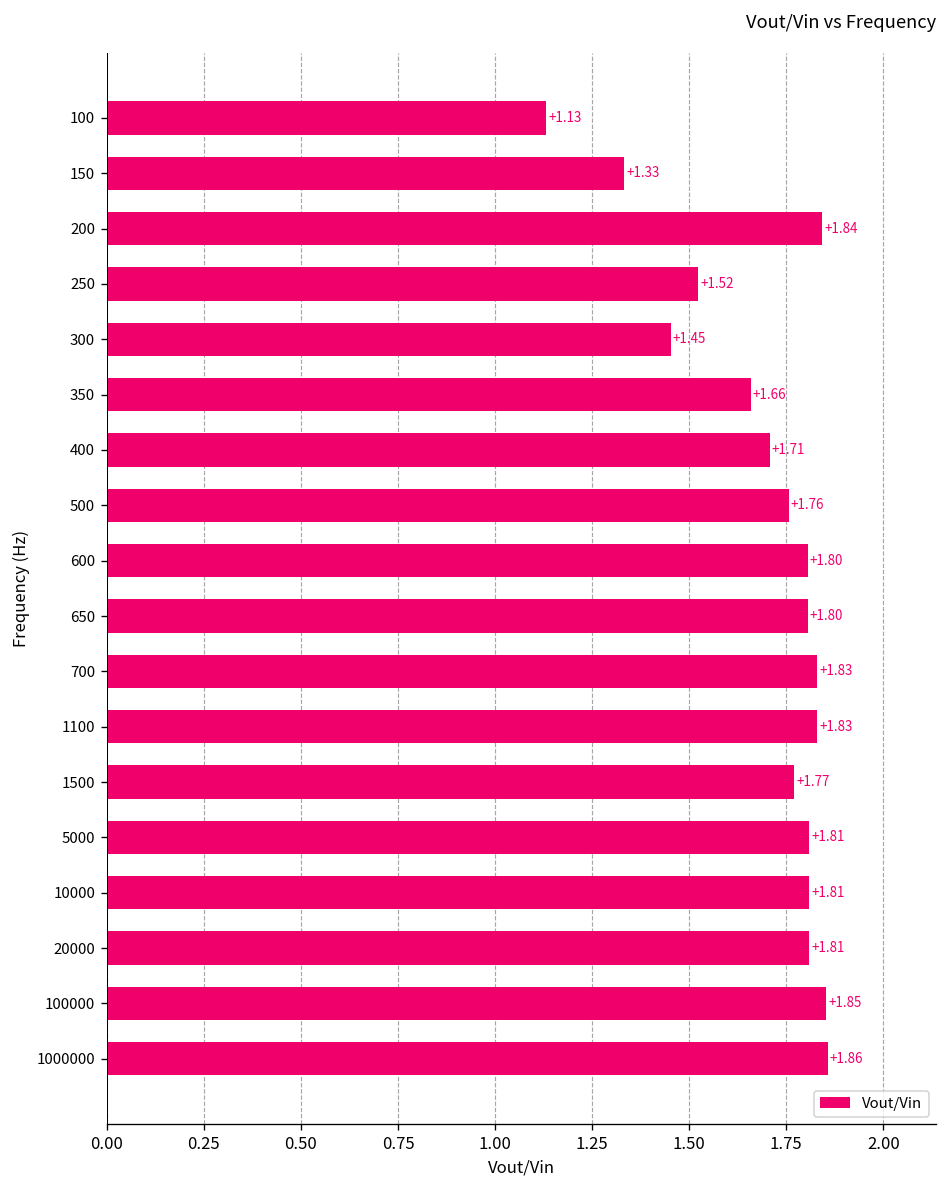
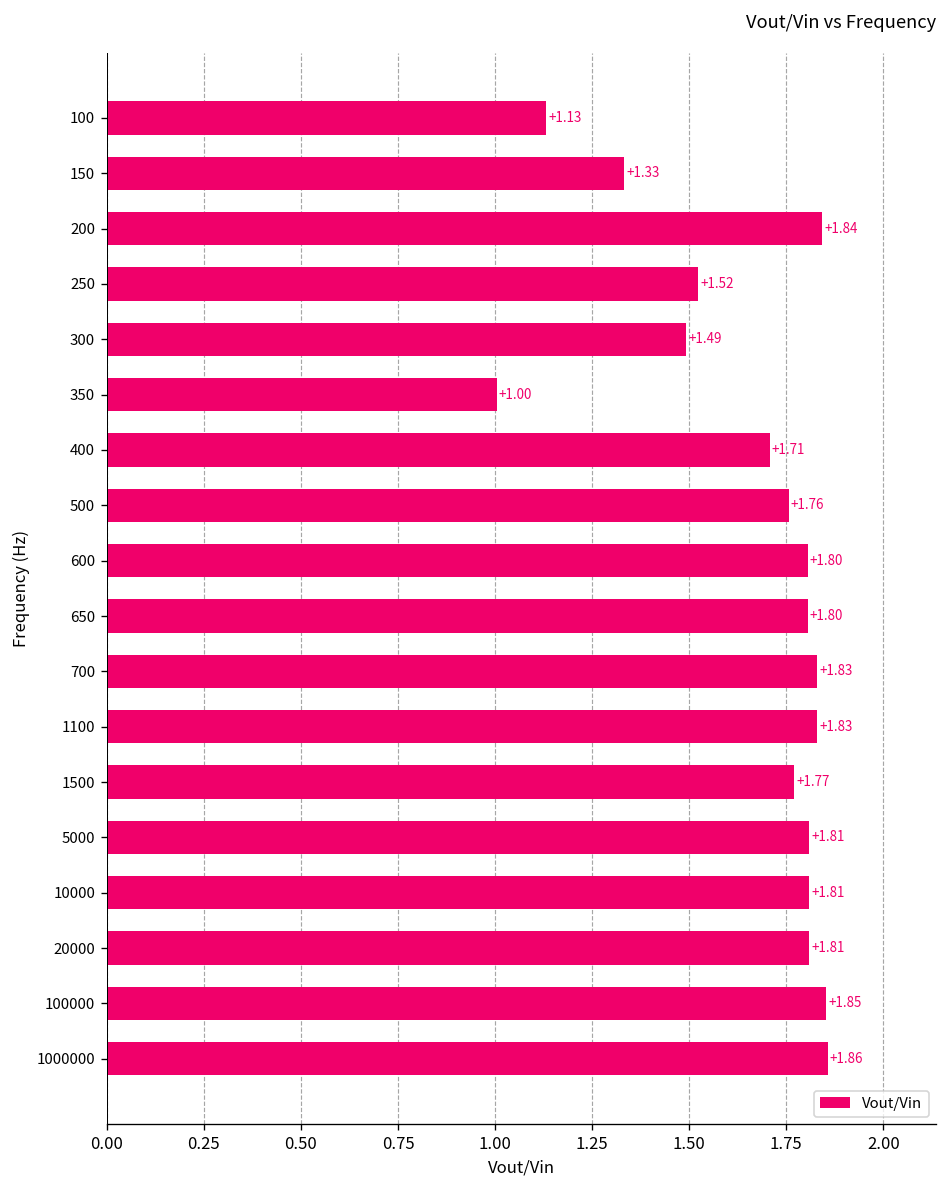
  {
    "100": "+1.13",
    "150": "+1.33",
    "200": "+1.84",
    "250": "+1.52",
-   "300": "+1.45",
-   "350": "+1.66",
+   "300": "+1.49",
+   "350": "+1.00",
    "400": "+1.71",
    "500": "+1.76",
    "600": "+1.80",
    "650": "+1.80",
    "700": "+1.83",
    "1100": "+1.83",
    "1500": "+1.77",
    "5000": "+1.81",
    "10000": "+1.81",
    "20000": "+1.81",
    "100000": "+1.85",
    "1000000": "+1.86"
  }
